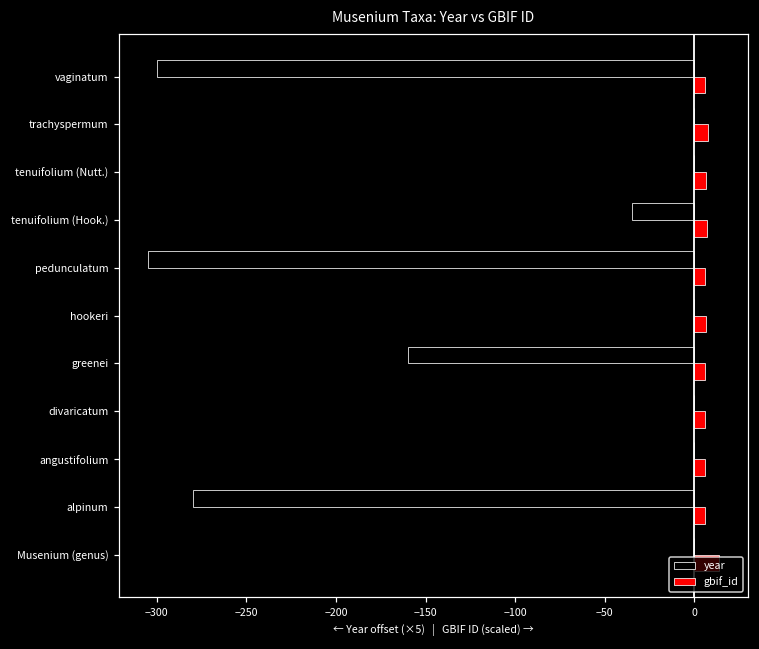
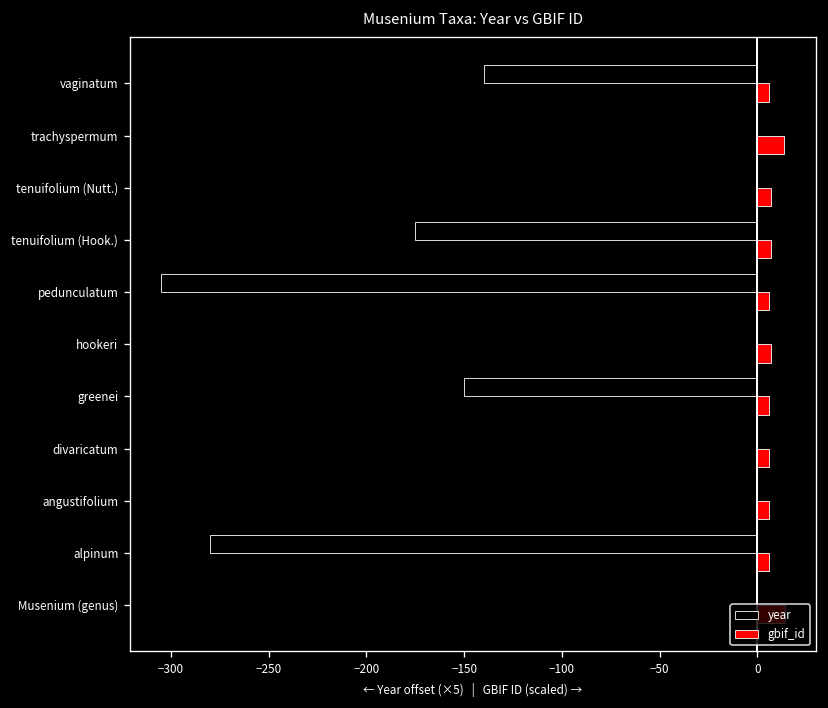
  {
    "year": {
-     "vaginatum": -300,
+     "vaginatum": -140,
      "trachyspermum": 0,
      "tenuifolium (Nutt.)": 0,
-     "tenuifolium (Hook.)": -35,
+     "tenuifolium (Hook.)": -175,
      "pedunculatum": -305,
      "hookeri": 0,
-     "greenei": -160,
+     "greenei": -150,
      "divaricatum": 0,
      "angustifolium": 0,
      "alpinum": -280,
      "Musenium (genus)": 0
    },
    "gbif_id": {
      "vaginatum": 6,
-     "trachyspermum": 8,
+     "trachyspermum": 14,
      "tenuifolium (Nutt.)": 7,
      "tenuifolium (Hook.)": 7,
      "pedunculatum": 6,
      "hookeri": 7,
      "greenei": 6,
      "divaricatum": 6,
      "angustifolium": 6,
      "alpinum": 6
    }
  }
